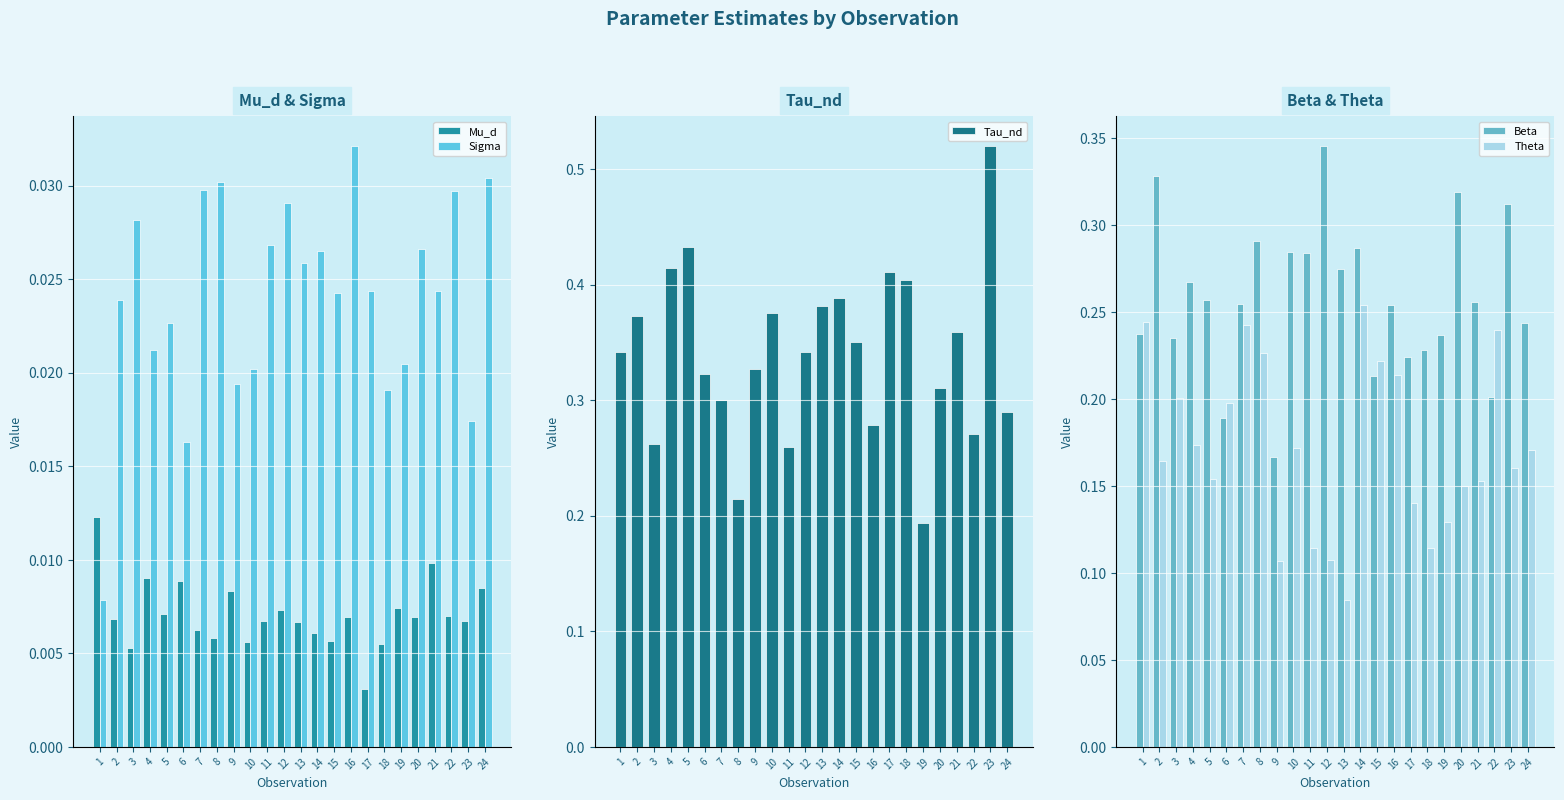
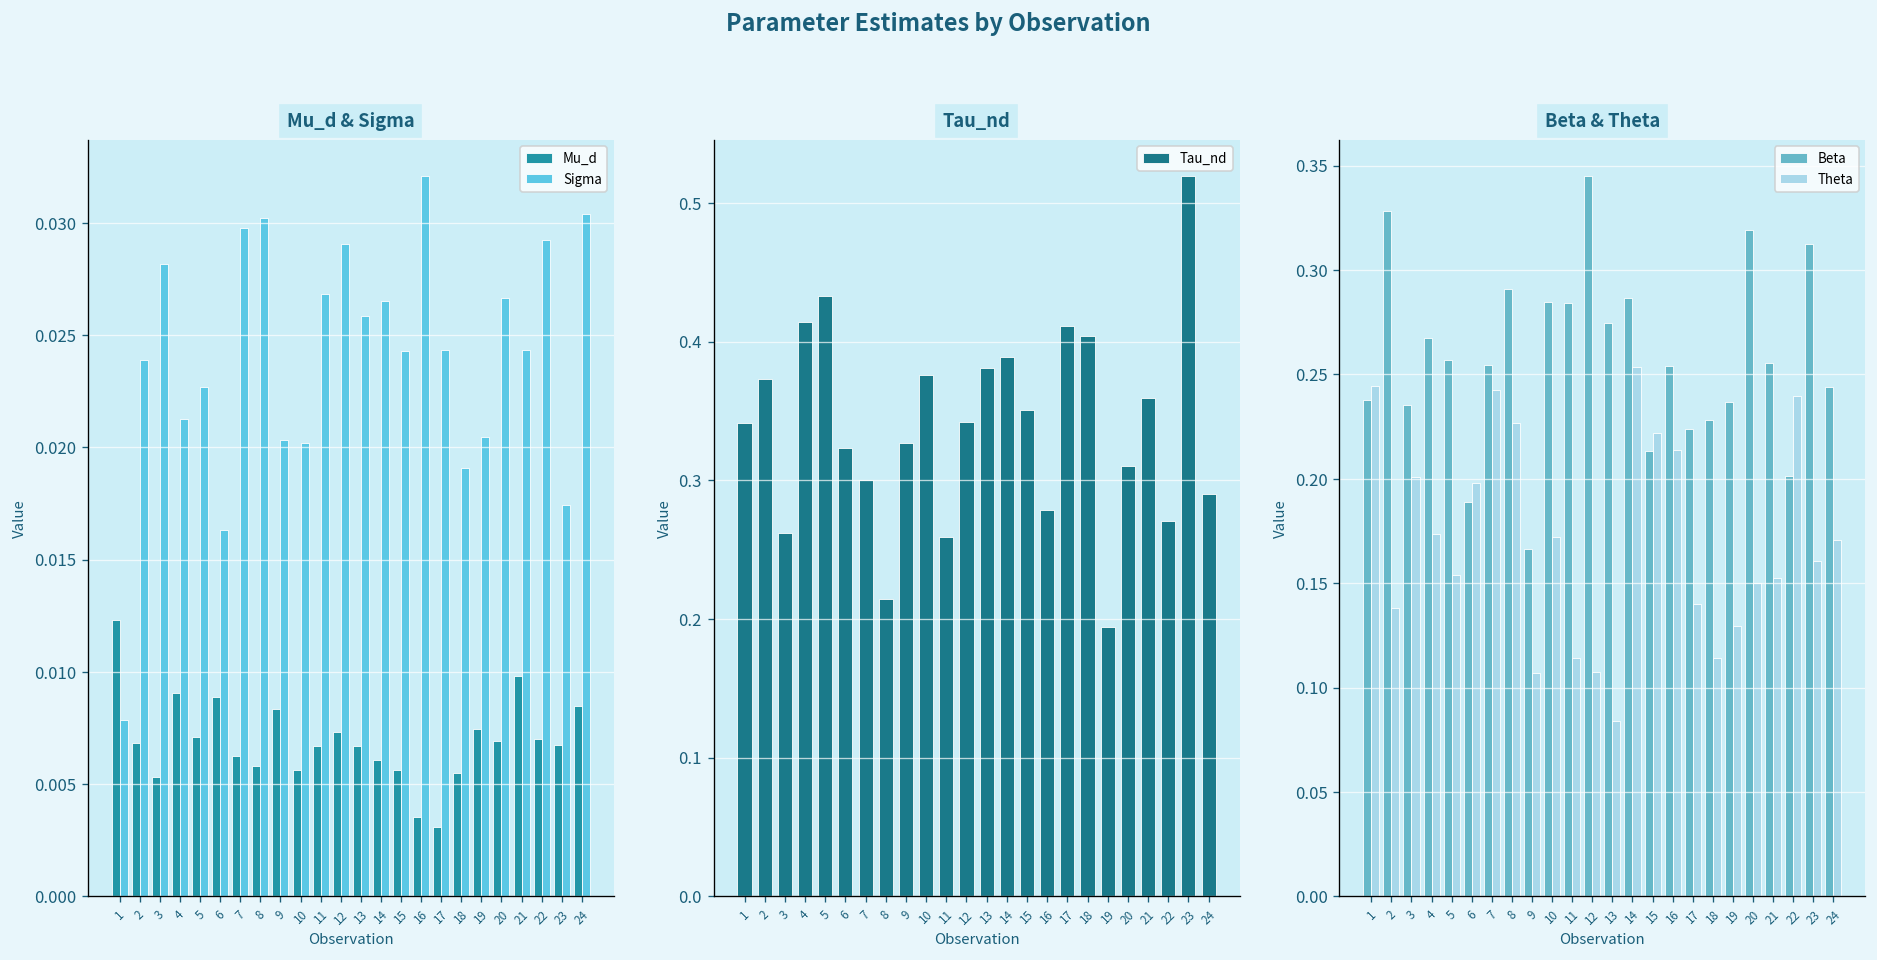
  {
    "Mu_d & Sigma": {
      "Mu_d": {
        "1": 0.0123,
        "2": 0.0068,
        "3": 0.0053,
        "4": 0.0090,
        "5": 0.0071,
        "6": 0.0089,
        "7": 0.0063,
        "8": 0.0058,
        "9": 0.0084,
        "10": 0.0056,
        "11": 0.0067,
        "12": 0.0073,
        "13": 0.0067,
        "14": 0.0061,
        "15": 0.0056,
-       "16": 0.0069,
+       "16": 0.0035,
        "17": 0.0031,
        "18": 0.0055,
        "19": 0.0074,
        "20": 0.0069,
        "21": 0.0098,
        "22": 0.0070,
        "23": 0.0068,
        "24": 0.0085
      },
      "Sigma": {
        "1": 0.0079,
        "2": 0.0239,
        "3": 0.0282,
        "4": 0.0212,
        "5": 0.0227,
        "6": 0.0163,
        "7": 0.0298,
        "8": 0.0302,
-       "9": 0.0194,
+       "9": 0.0203,
        "10": 0.0202,
        "11": 0.0268,
        "12": 0.0291,
        "13": 0.0259,
        "14": 0.0265,
        "15": 0.0243,
        "16": 0.0321,
        "17": 0.0243,
        "18": 0.0191,
        "19": 0.0205,
        "20": 0.0266,
        "21": 0.0244,
-       "22": 0.0297,
+       "22": 0.0292,
        "23": 0.0174,
        "24": 0.0304
      }
    },
    "Tau_nd": {
      "1": 0.341,
      "2": 0.373,
      "3": 0.262,
      "4": 0.414,
      "5": 0.433,
      "6": 0.323,
      "7": 0.300,
      "8": 0.214,
      "9": 0.327,
      "10": 0.376,
      "11": 0.259,
      "12": 0.342,
      "13": 0.381,
      "14": 0.389,
      "15": 0.351,
      "16": 0.279,
      "17": 0.411,
      "18": 0.404,
      "19": 0.194,
      "20": 0.311,
      "21": 0.359,
      "22": 0.271,
      "23": 0.520,
      "24": 0.290
    },
    "Beta & Theta": {
      "Beta": {
        "1": 0.238,
        "2": 0.328,
        "3": 0.235,
        "4": 0.267,
        "5": 0.257,
        "6": 0.189,
        "7": 0.254,
        "8": 0.291,
        "9": 0.167,
        "10": 0.284,
        "11": 0.284,
        "12": 0.345,
        "13": 0.275,
        "14": 0.287,
        "15": 0.213,
        "16": 0.254,
        "17": 0.224,
        "18": 0.228,
        "19": 0.237,
        "20": 0.319,
        "21": 0.256,
        "22": 0.201,
        "23": 0.312,
        "24": 0.244
      },
      "Theta": {
        "1": 0.244,
-       "2": 0.164,
+       "2": 0.138,
        "3": 0.201,
        "4": 0.173,
        "5": 0.154,
        "6": 0.198,
        "7": 0.242,
        "8": 0.227,
        "9": 0.107,
        "10": 0.172,
        "11": 0.114,
        "12": 0.108,
        "13": 0.084,
        "14": 0.254,
        "15": 0.222,
        "16": 0.214,
        "17": 0.140,
        "18": 0.114,
        "19": 0.129,
        "20": 0.150,
        "21": 0.153,
        "22": 0.240,
        "23": 0.160,
        "24": 0.170
      }
    }
  }
